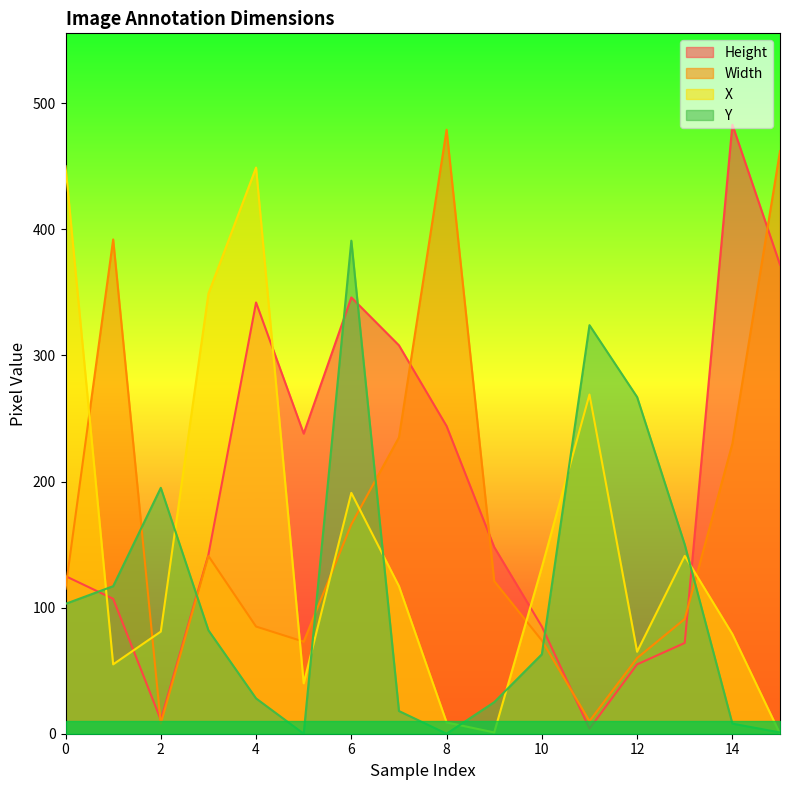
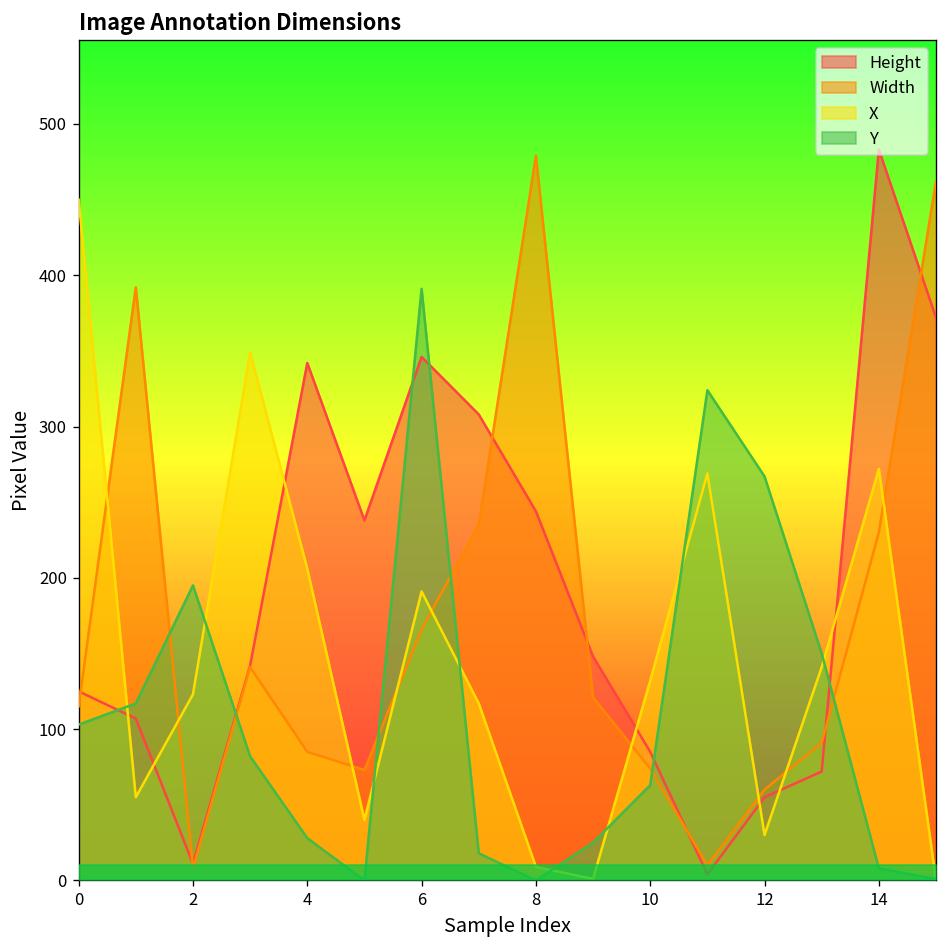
  {
    "Height": {
      "0": 125,
      "4": 342,
      "6": 346,
      "8": 244,
      "10": 85,
      "12": 55
    },
    "Width": {
      "0": 115,
      "4": 85,
      "6": 166,
      "8": 479,
      "10": 74,
      "12": 60,
      "14": 230
    },
    "X": {
      "0": 450,
-     "2": 81,
-     "4": 449,
+     "2": 123,
+     "4": 206,
      "6": 191,
      "10": 132,
-     "12": 65,
-     "14": 79
+     "12": 30,
+     "14": 272
    },
    "Y": {
      "0": 103,
      "2": 195,
      "4": 28,
      "6": 391,
      "8": 0,
      "10": 63,
      "12": 267
    }
  }
